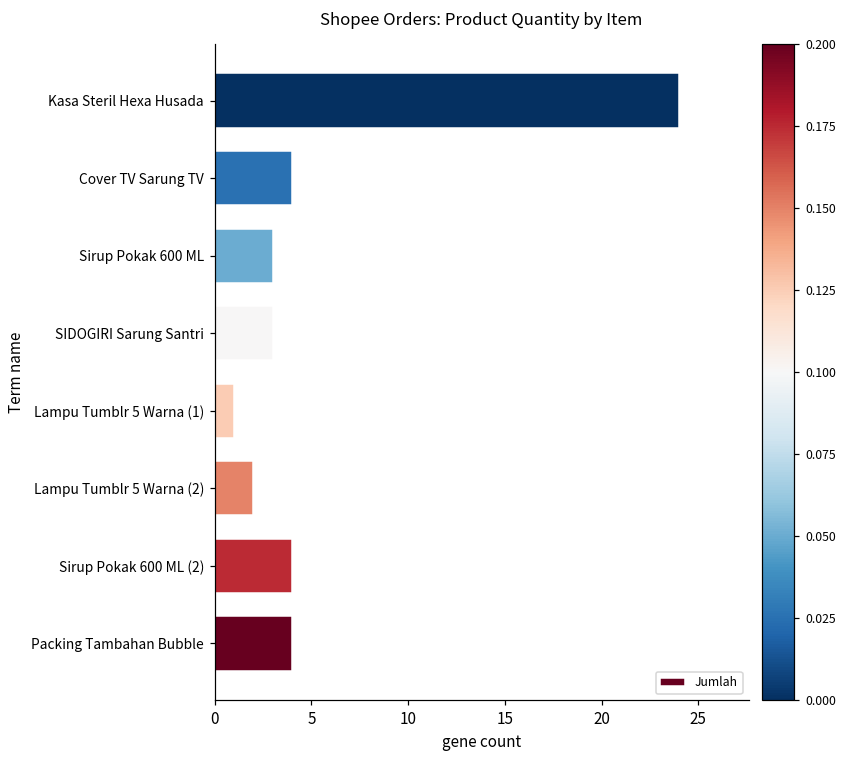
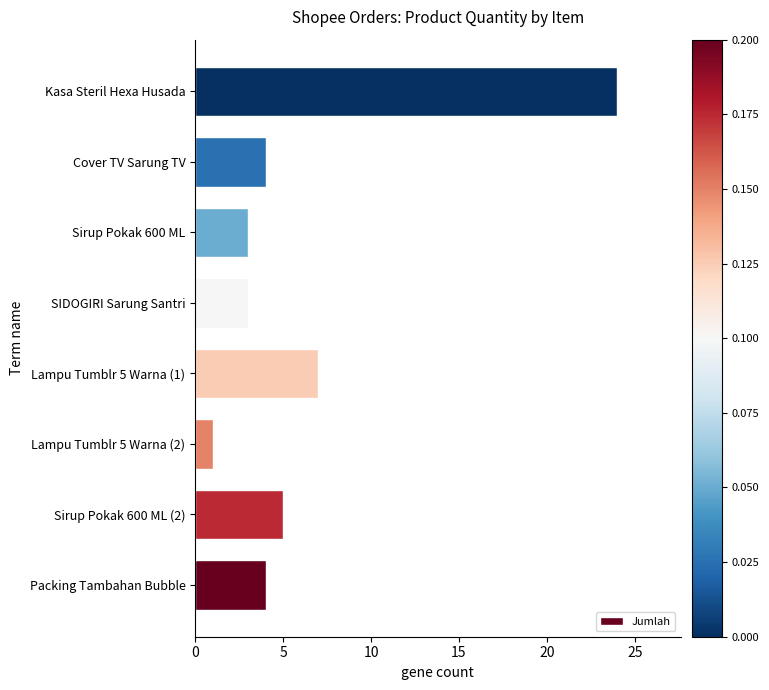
  {
    "Kasa Steril Hexa Husada": 24,
    "Cover TV Sarung TV": 4,
    "Sirup Pokak 600 ML": 3,
    "SIDOGIRI Sarung Santri": 3,
-   "Lampu Tumblr 5 Warna (1)": 1,
-   "Lampu Tumblr 5 Warna (2)": 2,
-   "Sirup Pokak 600 ML (2)": 4,
+   "Lampu Tumblr 5 Warna (1)": 7,
+   "Lampu Tumblr 5 Warna (2)": 1,
+   "Sirup Pokak 600 ML (2)": 5,
    "Packing Tambahan Bubble": 4
  }
